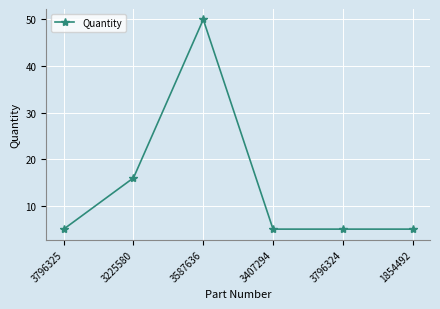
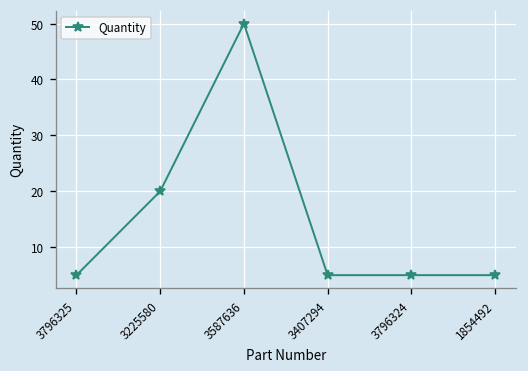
  {
    "3796325": 5,
-   "3225580": 16,
+   "3225580": 20,
    "3587636": 50,
    "3407294": 5,
    "3796324": 5,
    "1854492": 5
  }
